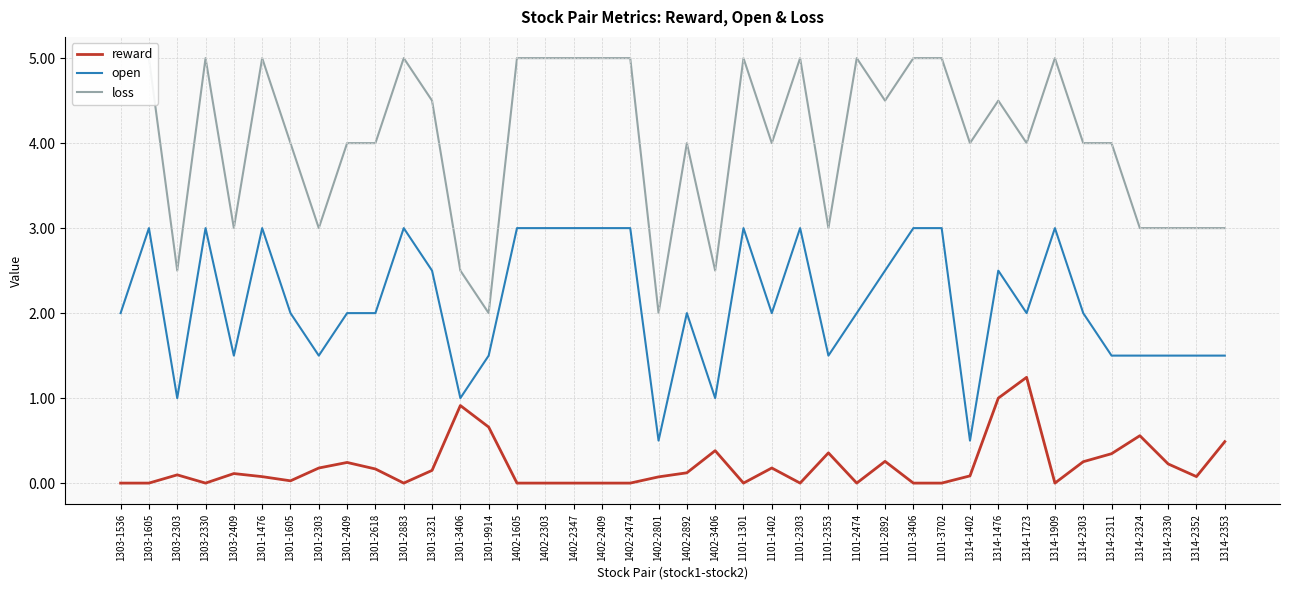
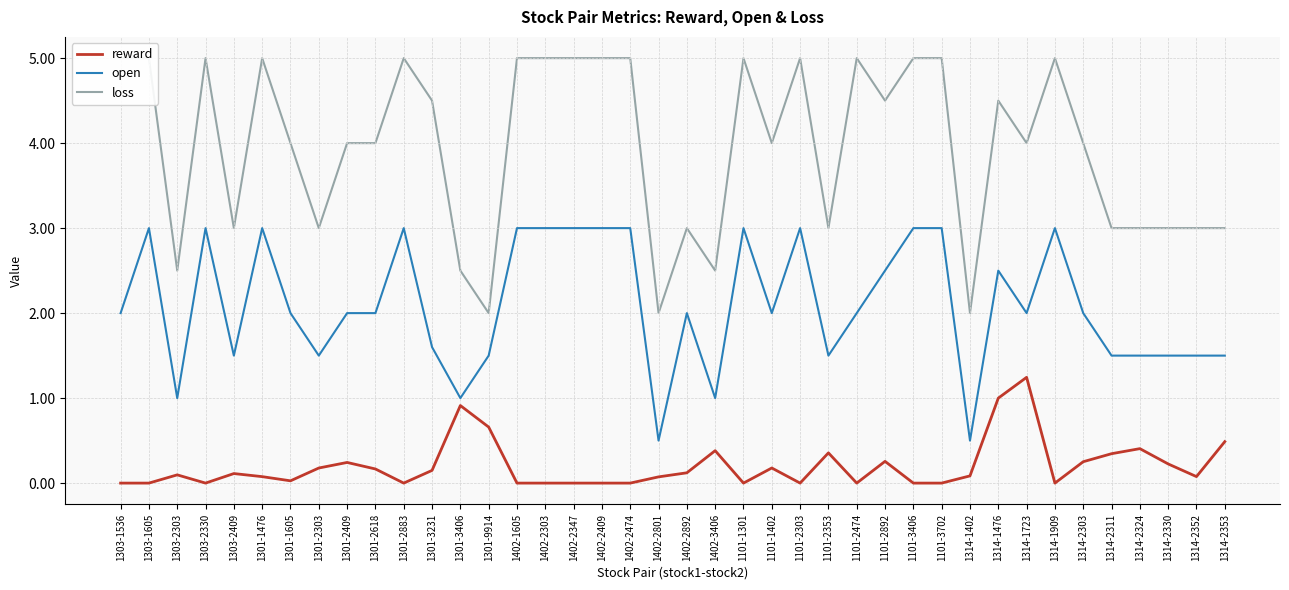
  {
    "reward": {
      "1303-1536": 0.0,
      "1303-1605": 0.0,
      "1303-2303": 0.1,
      "1303-2330": 0.0,
      "1303-2409": 0.1,
      "1301-1476": 0.1,
      "1301-1605": 0.0,
      "1301-2303": 0.2,
      "1301-2409": 0.2,
      "1301-2618": 0.2,
      "1301-2883": 0.0,
      "1301-3231": 0.1,
      "1301-3406": 0.9,
      "1301-9914": 0.7,
      "1402-1605": 0.0,
      "1402-2303": 0.0,
      "1402-2347": 0.0,
      "1402-2409": 0.0,
      "1402-2474": 0.0,
      "1402-2801": 0.1,
      "1402-2892": 0.1,
      "1402-3406": 0.4,
      "1101-1301": 0.0,
      "1101-1402": 0.2,
      "1101-2303": 0.0,
      "1101-2353": 0.4,
      "1101-2474": 0.0,
      "1101-2892": 0.3,
      "1101-3406": 0.0,
      "1101-3702": 0.0,
      "1314-1402": 0.1,
      "1314-1476": 1.0,
      "1314-1723": 1.2,
      "1314-1909": 0.0,
      "1314-2303": 0.3,
      "1314-2311": 0.3,
-     "1314-2324": 0.6,
+     "1314-2324": 0.4,
      "1314-2330": 0.2,
      "1314-2352": 0.1,
      "1314-2353": 0.5
    },
    "open": {
      "1303-1536": 2.0,
      "1303-1605": 3.0,
      "1303-2303": 1.0,
      "1303-2330": 3.0,
      "1303-2409": 1.5,
      "1301-1476": 3.0,
      "1301-1605": 2.0,
      "1301-2303": 1.5,
      "1301-2409": 2.0,
      "1301-2618": 2.0,
      "1301-2883": 3.0,
-     "1301-3231": 2.5,
+     "1301-3231": 1.6,
      "1301-3406": 1.0,
      "1301-9914": 1.5,
      "1402-1605": 3.0,
      "1402-2303": 3.0,
      "1402-2347": 3.0,
      "1402-2409": 3.0,
      "1402-2474": 3.0,
      "1402-2801": 0.5,
      "1402-2892": 2.0,
      "1402-3406": 1.0,
      "1101-1301": 3.0,
      "1101-1402": 2.0,
      "1101-2303": 3.0,
      "1101-2353": 1.5,
      "1101-2474": 2.0,
      "1101-2892": 2.5,
      "1101-3406": 3.0,
      "1101-3702": 3.0,
      "1314-1402": 0.5,
      "1314-1476": 2.5,
      "1314-1723": 2.0,
      "1314-1909": 3.0,
      "1314-2303": 2.0,
      "1314-2311": 1.5,
      "1314-2324": 1.5,
      "1314-2330": 1.5,
      "1314-2352": 1.5,
      "1314-2353": 1.5
    },
    "loss": {
      "1303-2303": 2.5,
      "1303-2330": 5,
      "1303-2409": 3,
      "1301-1476": 5,
      "1301-1605": 4,
      "1301-2303": 3,
      "1301-2409": 4,
      "1301-2618": 4,
      "1301-2883": 5,
      "1301-3231": 4.5,
      "1301-3406": 2.5,
      "1301-9914": 2,
      "1402-1605": 5,
      "1402-2303": 5,
      "1402-2347": 5,
      "1402-2409": 5,
      "1402-2474": 5,
      "1402-2801": 2,
-     "1402-2892": 4,
+     "1402-2892": 3,
      "1402-3406": 2.5,
      "1101-1301": 5,
      "1101-1402": 4,
      "1101-2303": 5,
      "1101-2353": 3,
      "1101-2474": 5,
      "1101-2892": 4.5,
      "1101-3406": 5,
      "1101-3702": 5,
-     "1314-1402": 4,
+     "1314-1402": 2,
      "1314-1476": 4.5,
      "1314-1723": 4,
      "1314-1909": 5,
      "1314-2303": 4,
-     "1314-2311": 4,
+     "1314-2311": 3,
      "1314-2324": 3,
      "1314-2330": 3,
      "1314-2352": 3,
      "1314-2353": 3
    }
  }
